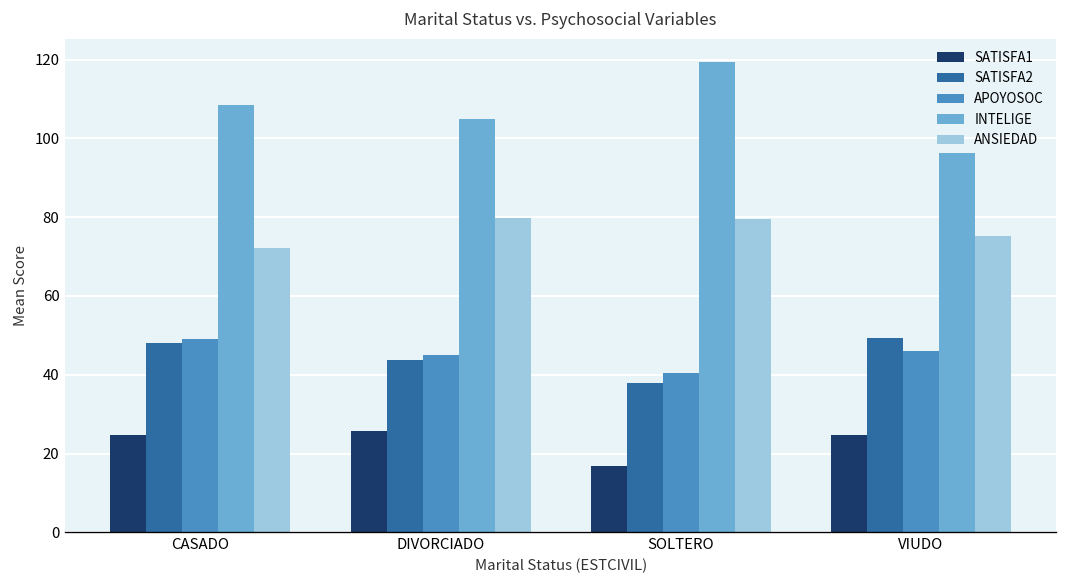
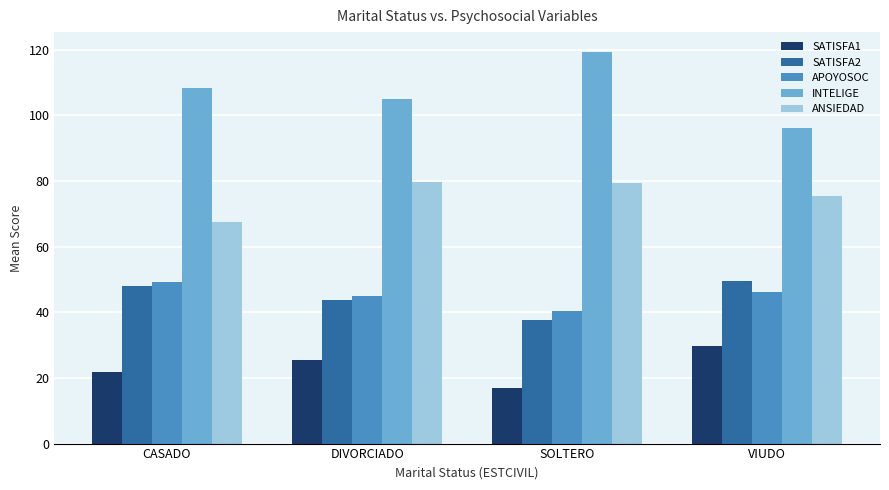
  {
    "SATISFA1": {
-     "CASADO": 25,
+     "CASADO": 22,
      "DIVORCIADO": 26,
      "SOLTERO": 17,
-     "VIUDO": 25
+     "VIUDO": 30
    },
    "ANSIEDAD": {
-     "CASADO": 72,
+     "CASADO": 67,
      "DIVORCIADO": 80,
      "SOLTERO": 80,
      "VIUDO": 75
    }
  }
